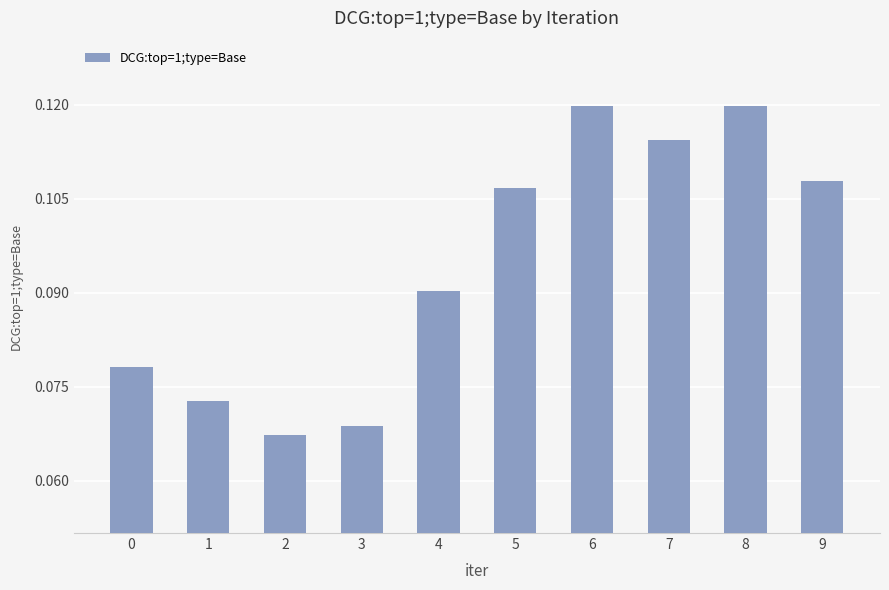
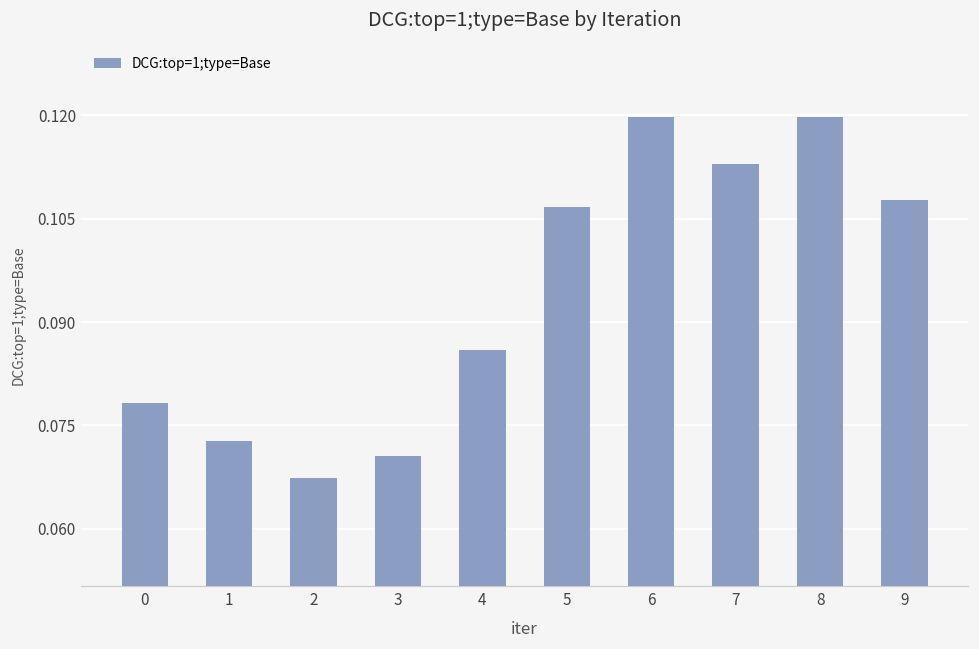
  {
    "0": 0.078,
    "1": 0.073,
    "2": 0.067,
-   "3": 0.069,
-   "4": 0.090,
+   "3": 0.071,
+   "4": 0.086,
    "5": 0.107,
    "6": 0.120,
-   "7": 0.114,
+   "7": 0.113,
    "8": 0.120,
    "9": 0.108
  }
